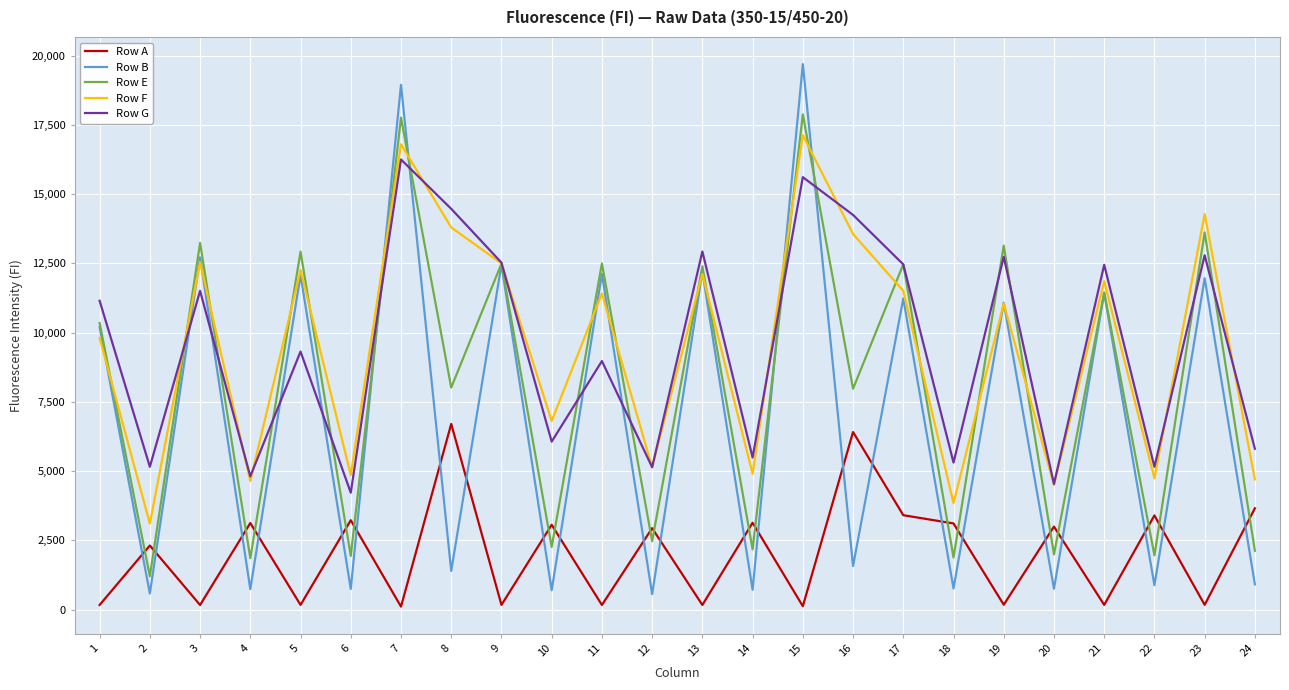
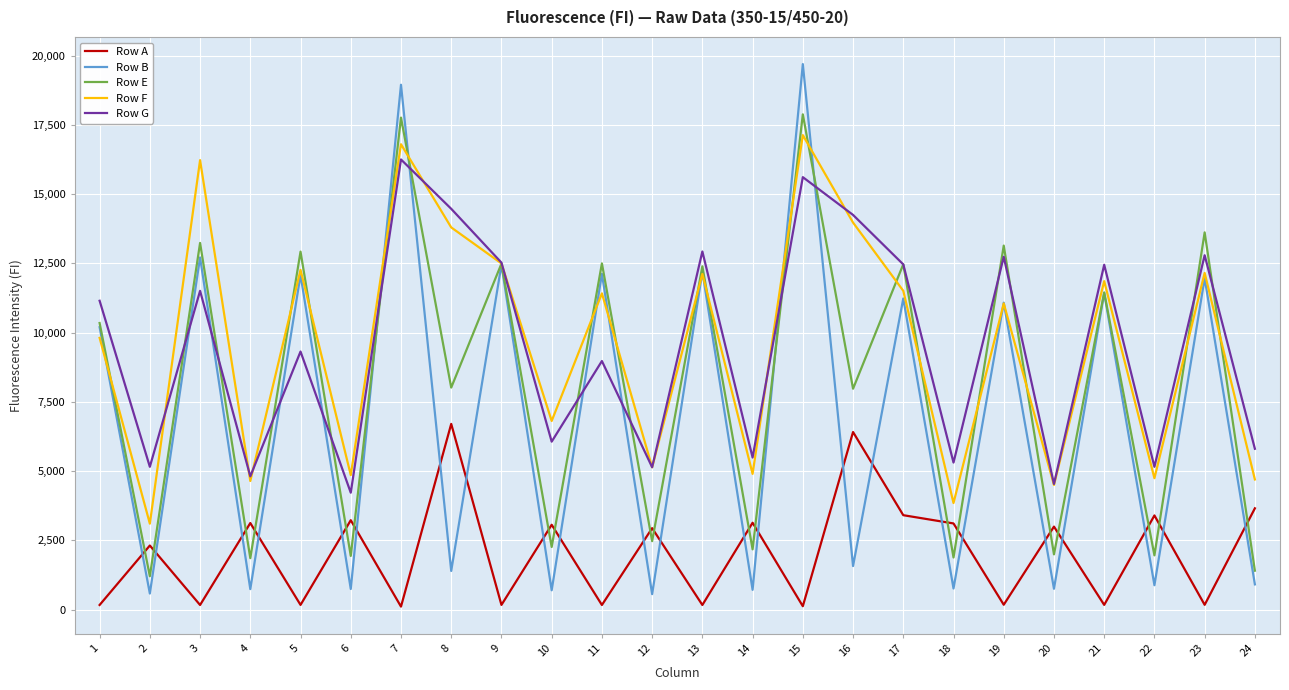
  {
    "Row A": {
      "1": "200",
      "2": "2,300",
      "3": "200",
      "4": "3,100",
      "5": "200",
      "6": "3,200",
      "7": "100",
      "8": "6,700",
      "9": "200",
      "10": "3,100",
      "11": "200",
      "12": "2,900",
      "13": "200",
      "14": "3,100",
      "15": "100",
      "16": "6,400",
      "17": "3,400",
      "18": "3,100",
      "19": "200",
      "20": "3,000",
      "21": "200",
      "22": "3,400",
      "23": "200",
      "24": "3,700"
    },
    "Row B": {
      "1": "10,200",
      "2": "600",
      "3": "12,700",
      "4": "700",
      "5": "12,100",
      "6": "700",
      "7": "19,000",
      "8": "1,400",
      "10": "700",
      "11": "12,100",
      "12": "600",
      "14": "700",
      "15": "19,700",
      "16": "1,600",
      "17": "11,200",
      "18": "800",
      "20": "800",
      "22": "900",
      "23": "12,000",
      "24": "900"
    },
    "Row E": {
      "1": "10,300",
      "2": "1,200",
      "3": "13,200",
      "4": "1,900",
      "5": "12,900",
      "6": "1,900",
      "7": "17,800",
      "8": "8,000",
      "10": "2,300",
      "11": "12,500",
      "12": "2,500",
      "13": "12,400",
      "14": "2,200",
      "15": "17,900",
      "16": "8,000",
      "18": "1,900",
      "19": "13,100",
      "20": "2,000",
      "22": "2,000",
      "23": "13,600",
-     "24": "2,100"
+     "24": "1,400"
    },
    "Row F": {
      "1": "9,800",
      "2": "3,100",
-     "3": "12,500",
+     "3": "16,200",
      "4": "4,600",
      "5": "12,300",
      "6": "4,900",
      "7": "16,800",
      "8": "13,800",
      "10": "6,800",
      "11": "11,400",
      "14": "4,900",
      "15": "17,100",
-     "16": "13,600",
+     "16": "14,000",
      "17": "11,500",
      "18": "3,900",
      "21": "11,900",
      "22": "4,700",
-     "23": "14,300",
+     "23": "12,200",
      "24": "4,700"
    },
    "Row G": {
      "1": "11,200",
      "2": "5,200",
      "3": "11,500",
      "4": "4,800",
      "5": "9,300",
      "6": "4,200",
      "7": "16,300",
      "8": "14,500",
      "10": "6,100",
      "11": "9,000",
      "13": "12,900",
      "14": "5,500",
      "15": "15,600",
      "16": "14,300",
      "18": "5,300",
      "19": "12,700",
      "21": "12,500",
      "22": "5,200",
      "23": "12,800",
      "24": "5,800"
    }
  }
